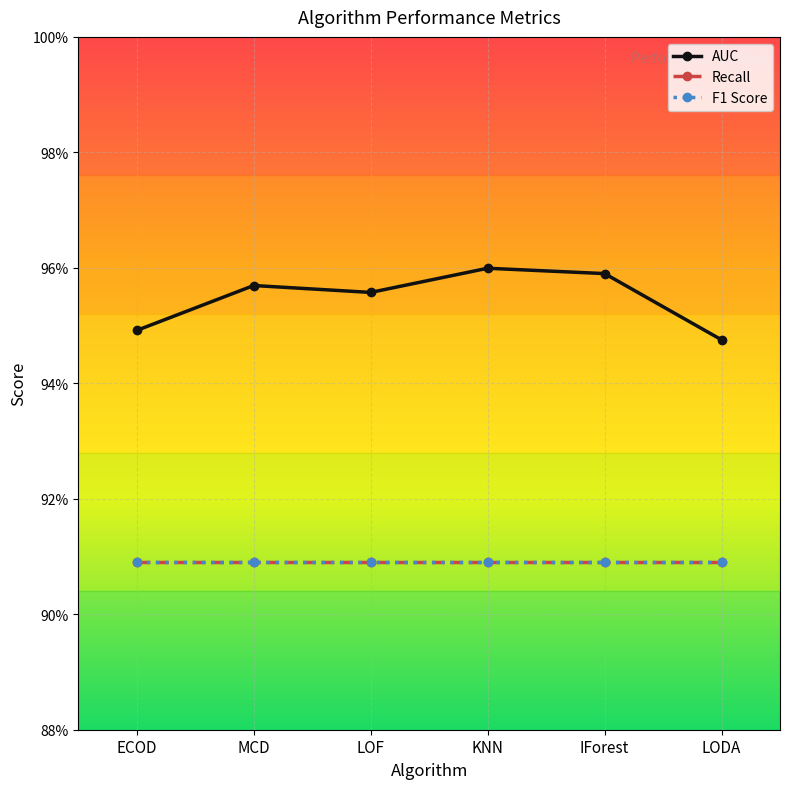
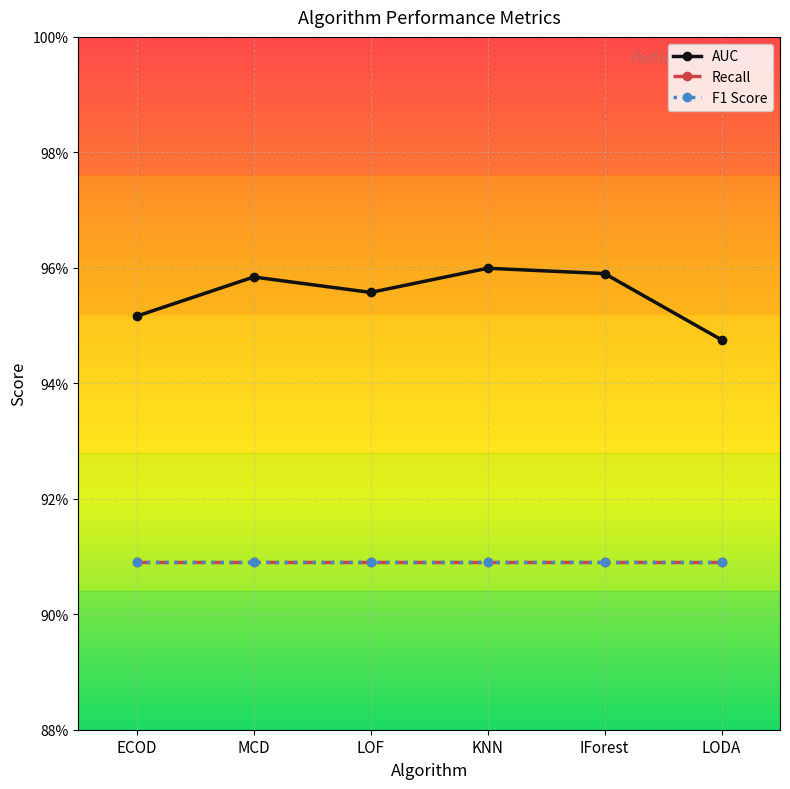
  {
    "AUC": {
-     "ECOD": "94.9%",
-     "MCD": "95.7%",
+     "ECOD": "95.2%",
+     "MCD": "95.8%",
      "LOF": "95.6%",
      "KNN": "96.0%",
      "IForest": "95.9%",
      "LODA": "94.8%"
    },
    "F1 Score": {
      "ECOD": "90.9%",
      "MCD": "90.9%",
      "LOF": "90.9%",
      "KNN": "90.9%",
      "IForest": "90.9%",
      "LODA": "90.9%"
    }
  }
